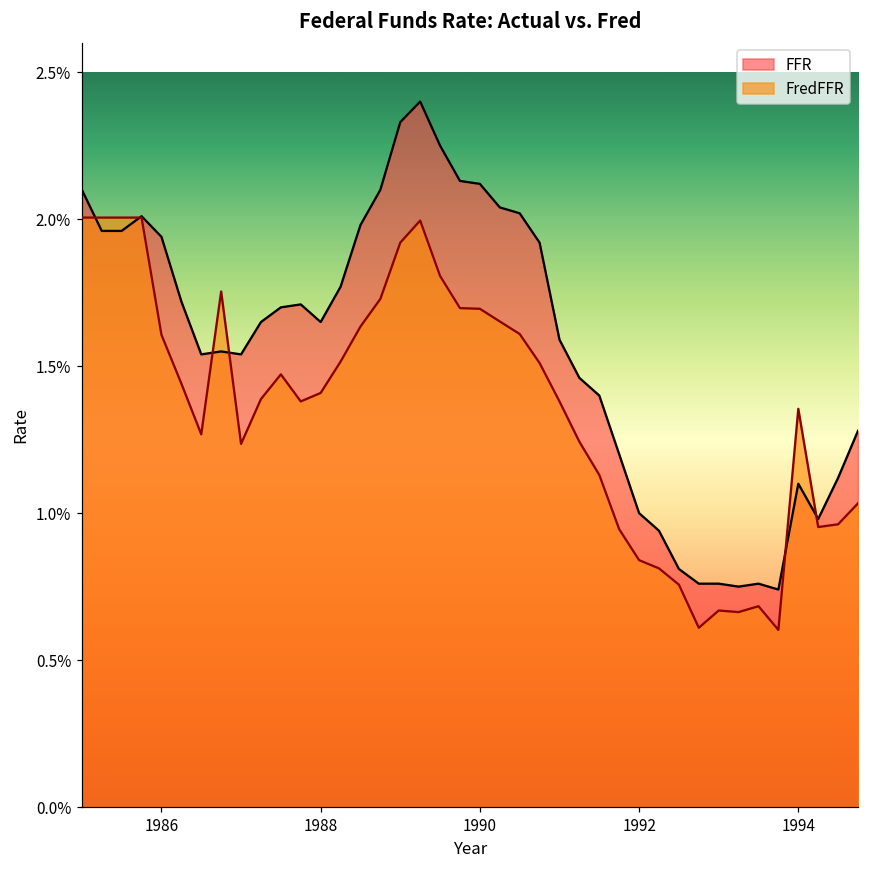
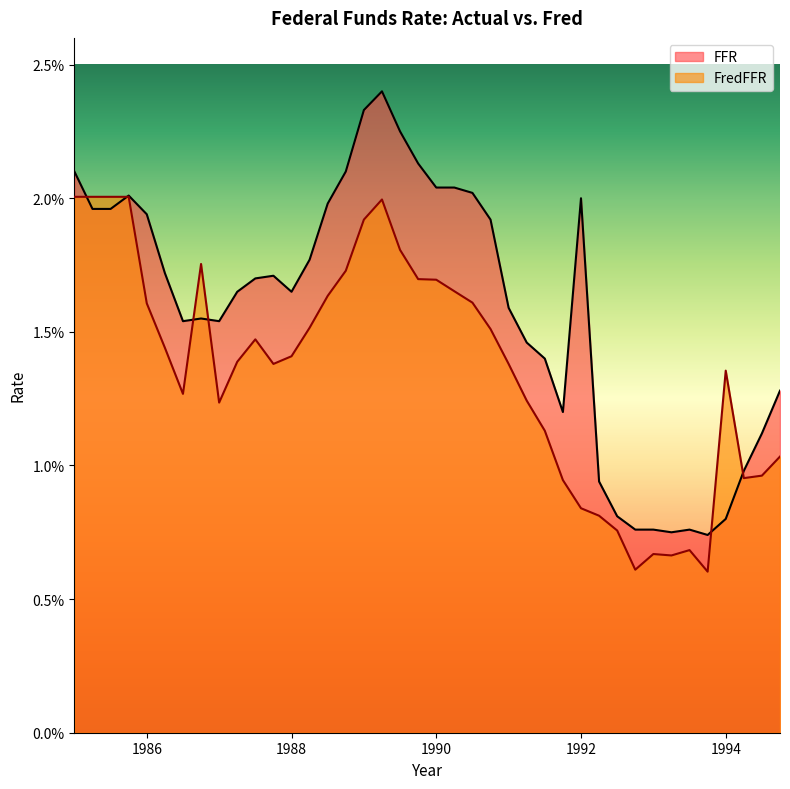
  {
    "FFR": {
      "1986": "1.94%",
      "1988": "1.65%",
-     "1990": "2.12%",
-     "1992": "1.00%",
-     "1994": "1.10%"
+     "1990": "2.04%",
+     "1992": "2.00%",
+     "1994": "0.80%"
    },
    "FredFFR": {
      "1986": "1.61%",
      "1988": "1.41%",
      "1990": "1.70%",
      "1992": "0.84%",
      "1994": "1.35%"
    }
  }
